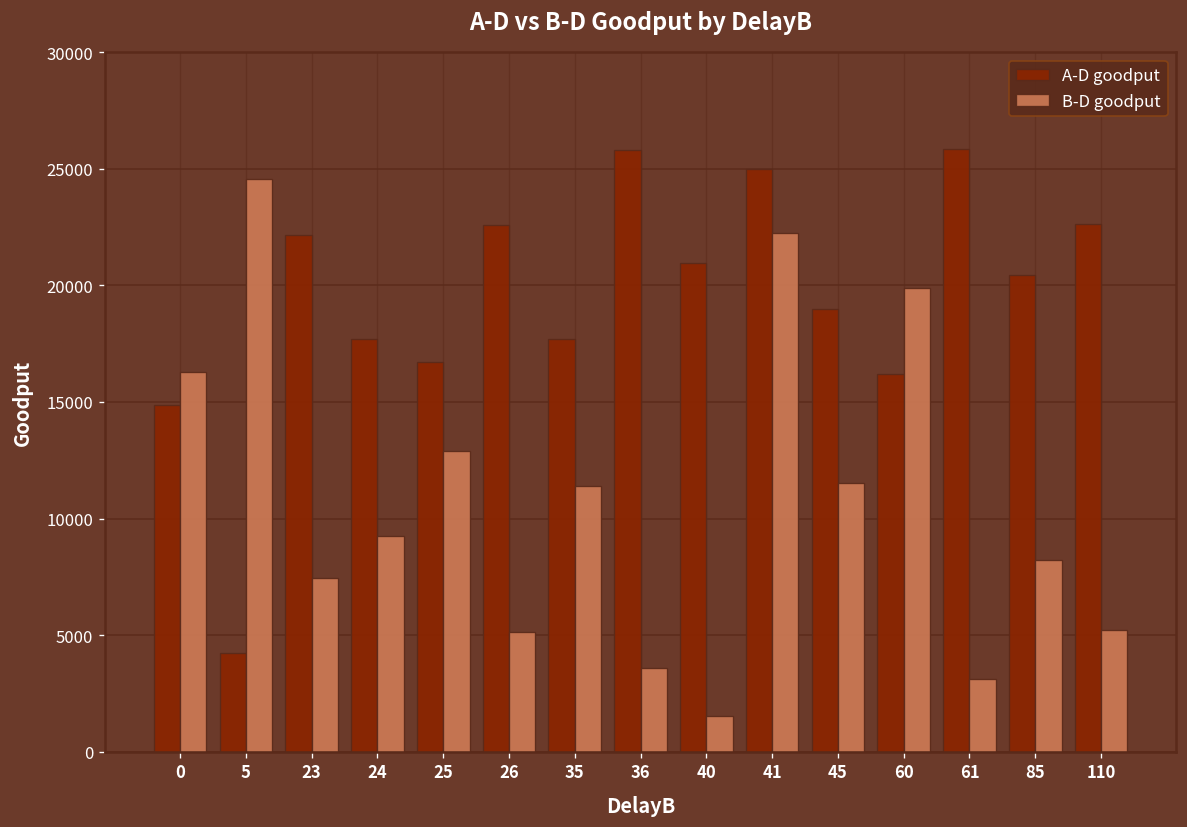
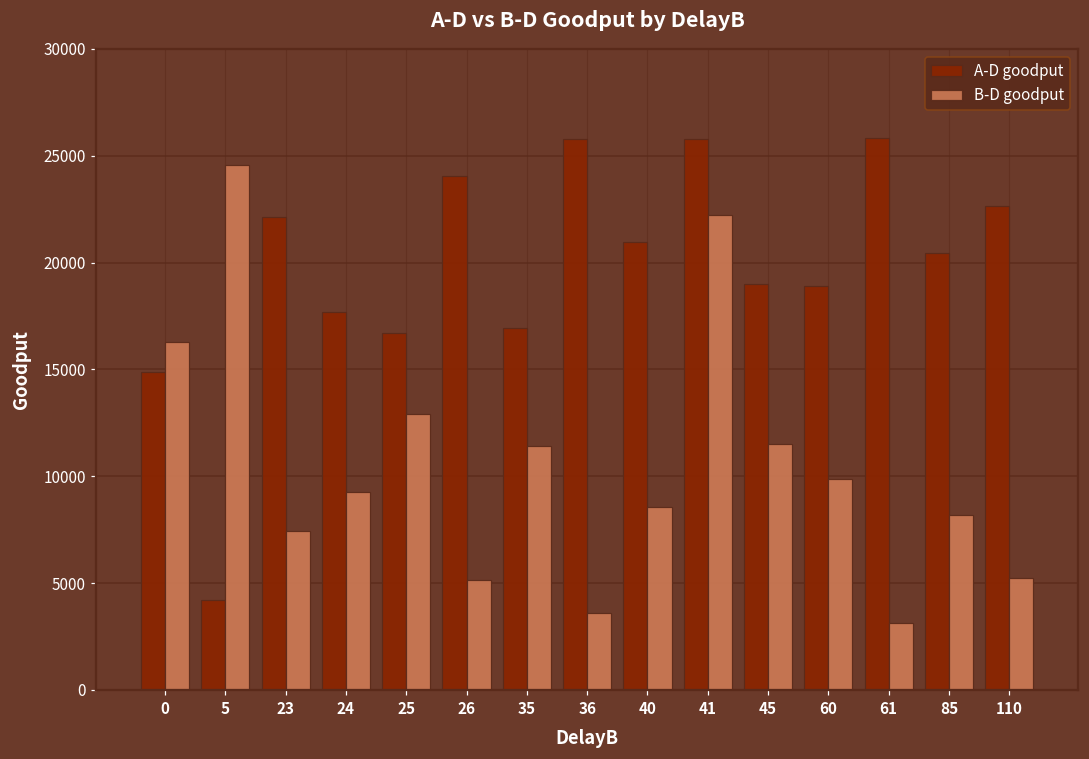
  {
    "A-D goodput": {
      "0": 14900,
      "5": 4200,
      "23": 22100,
      "24": 17700,
      "25": 16700,
-     "26": 22600,
-     "35": 17700,
+     "26": 24000,
+     "35": 16900,
      "36": 25800,
      "40": 21000,
-     "41": 25000,
+     "41": 25800,
      "45": 19000,
-     "60": 16200,
+     "60": 18900,
      "61": 25800,
      "85": 20500,
      "110": 22600
    },
    "B-D goodput": {
      "0": 16300,
      "5": 24500,
      "23": 7500,
      "24": 9300,
      "25": 12900,
      "26": 5100,
      "35": 11400,
      "36": 3600,
-     "40": 1500,
+     "40": 8600,
      "41": 22200,
      "45": 11500,
-     "60": 19900,
+     "60": 9900,
      "61": 3100,
      "85": 8200,
      "110": 5200
    }
  }
